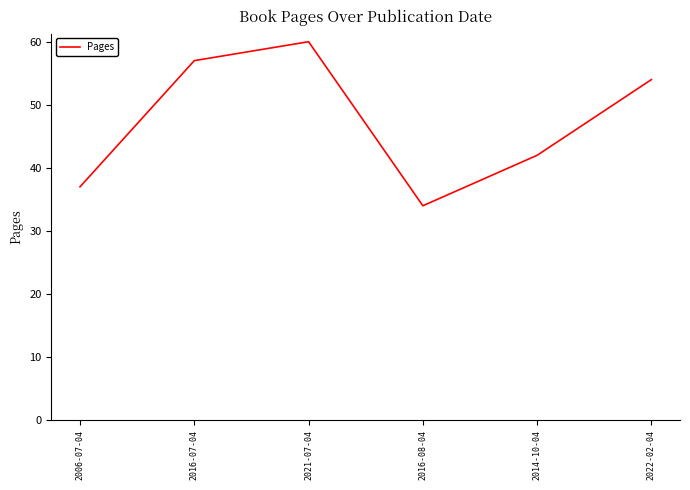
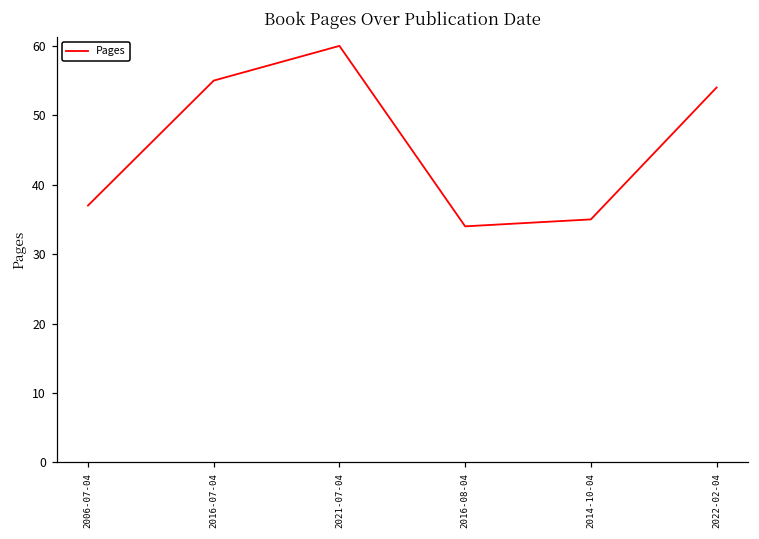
  {
    "2006-07-04": 37,
-   "2016-07-04": 57,
+   "2016-07-04": 55,
    "2021-07-04": 60,
    "2016-08-04": 34,
-   "2014-10-04": 42,
+   "2014-10-04": 35,
    "2022-02-04": 54
  }
